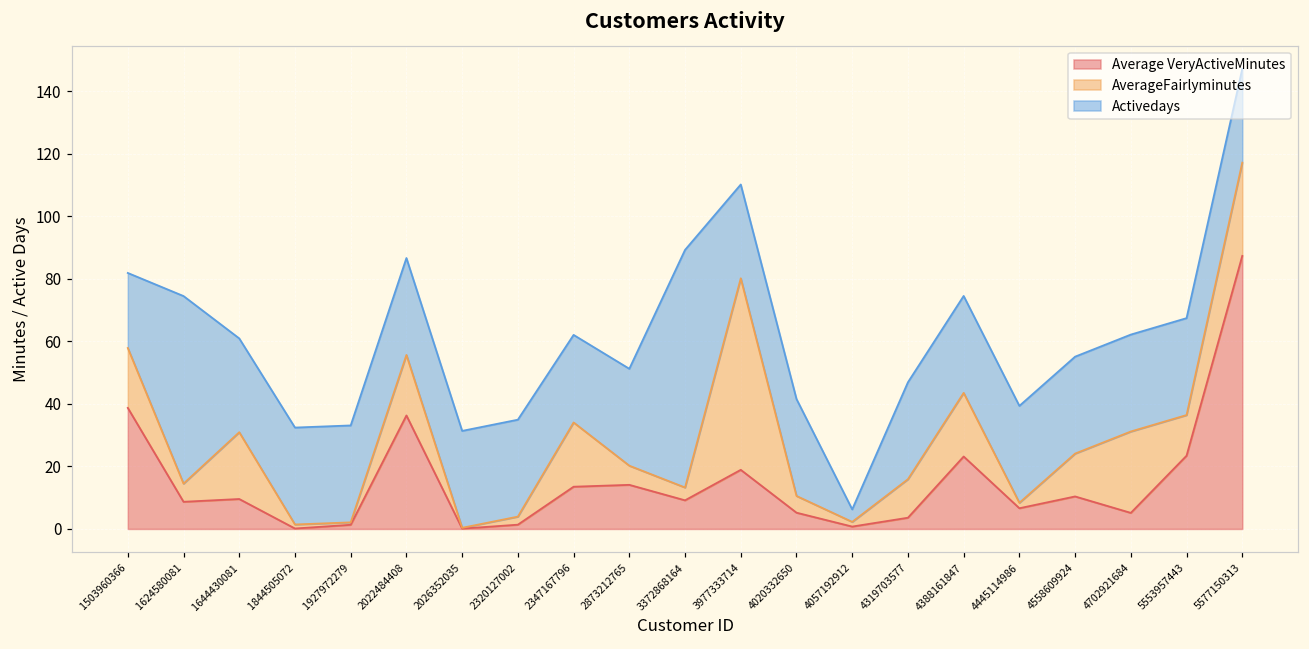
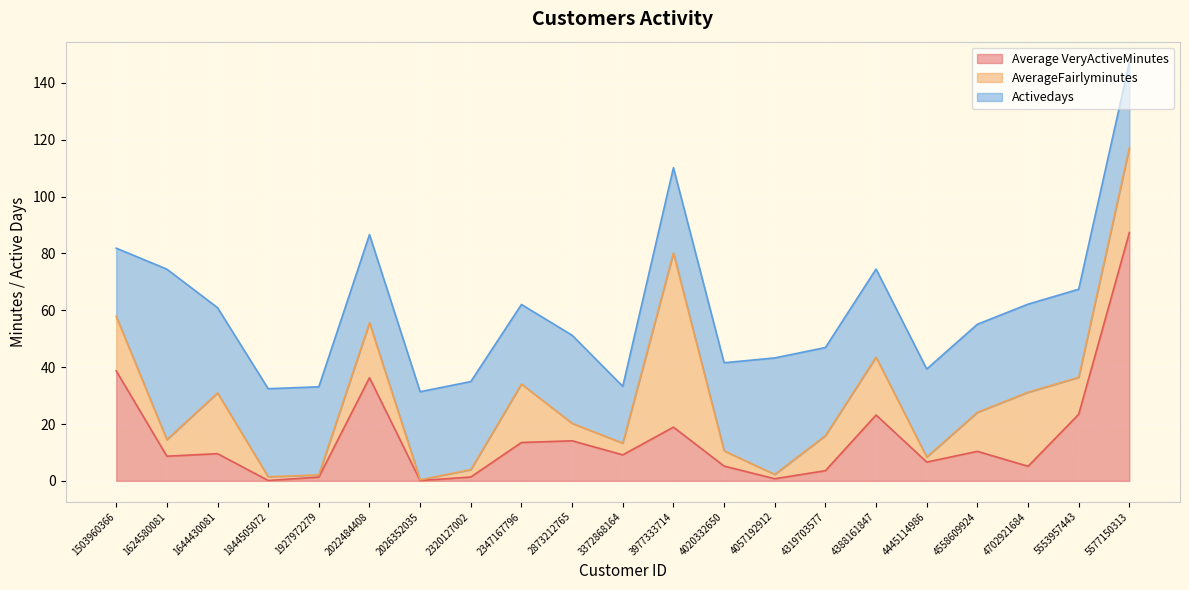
  {
    "Activedays": {
      "1503960366": 24,
      "1624580081": 60,
      "1644430081": 30,
      "1844505072": 31,
      "1927972279": 31,
      "2022484408": 31,
      "2026352035": 31,
      "2320127002": 31,
      "2347167796": 28,
      "2873212765": 31,
-     "3372868164": 76,
+     "3372868164": 20,
      "3977333714": 30,
      "4020332650": 31,
-     "4057192912": 4,
+     "4057192912": 41,
      "4319703577": 31,
      "4388161847": 31,
      "4445114986": 31,
      "4558609924": 31,
      "4702921684": 31,
      "5553957443": 31
    }
  }
